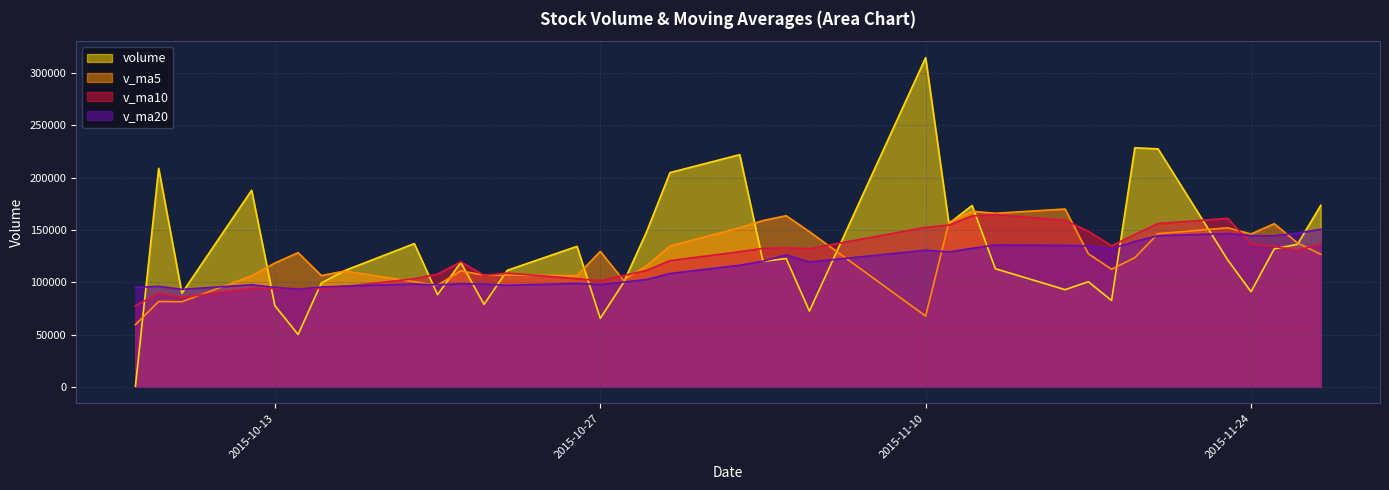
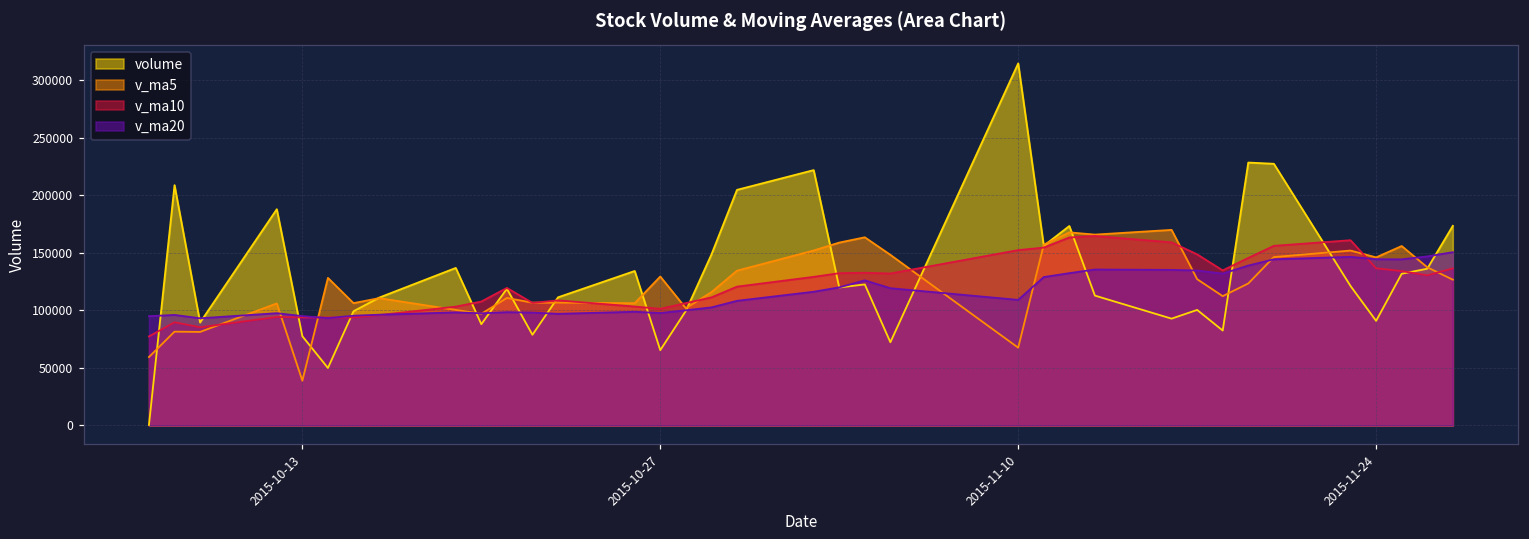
  {
    "volume": {
      "2015-10-13": 78000,
      "2015-10-27": 65000,
      "2015-11-10": 315000,
      "2015-11-24": 91000
    },
    "v_ma5": {
-     "2015-10-13": 118000,
+     "2015-10-13": 39000,
      "2015-10-27": 129000,
      "2015-11-10": 68000
    },
    "v_ma10": {
      "2015-10-27": 101000,
      "2015-11-10": 152000,
      "2015-11-24": 137000
    },
    "v_ma20": {
      "2015-10-27": 98000,
-     "2015-11-10": 131000
+     "2015-11-10": 109000
    }
  }
